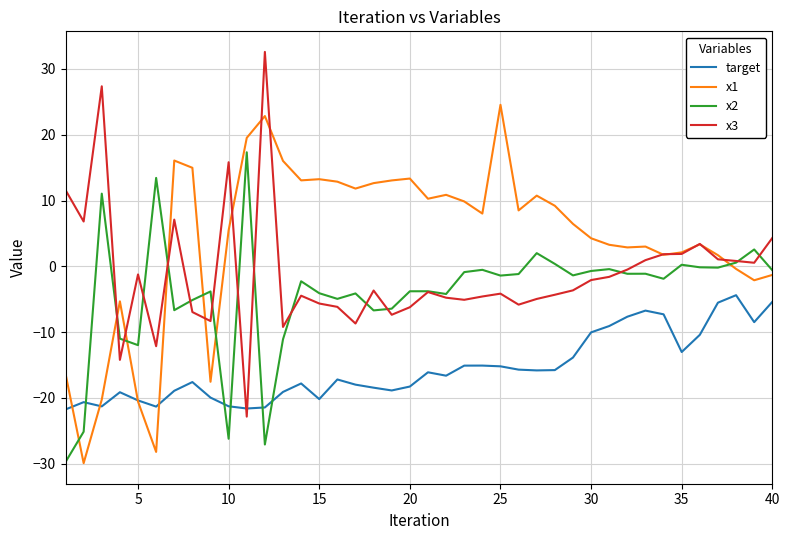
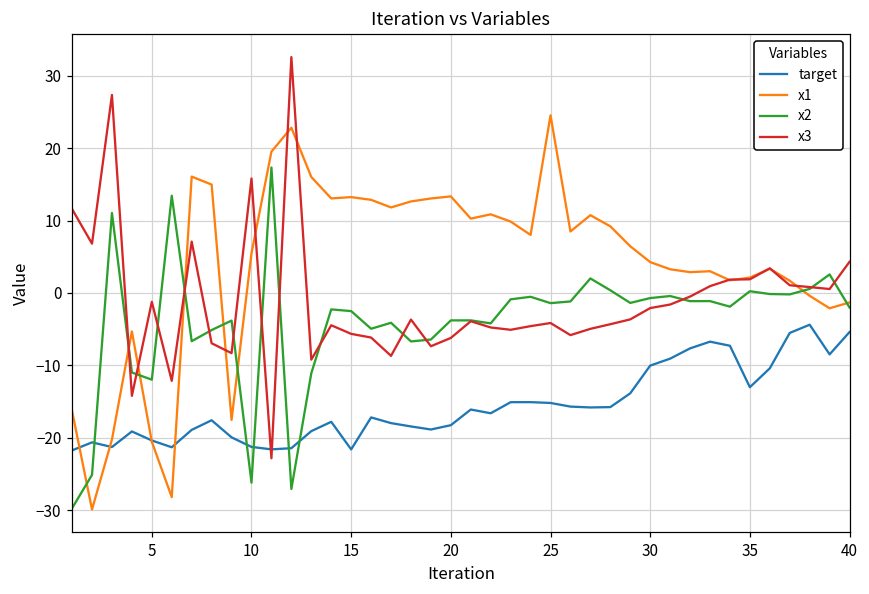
  {
    "target": {
      "10": -21,
-     "15": -20,
+     "15": -22,
      "20": -18,
      "25": -15,
      "30": -10,
      "35": -13,
      "40": -5
    },
    "x1": {
      "10": 5,
      "15": 13,
      "20": 13,
      "25": 25,
      "30": 4,
      "40": -1
    },
    "x2": {
      "5": -12,
      "10": -26,
-     "15": -4,
+     "15": -3,
      "20": -4,
      "25": -1,
      "30": -1,
      "35": 0,
-     "40": -1
+     "40": -2
    },
    "x3": {
      "5": -1,
      "10": 16,
      "15": -6,
      "20": -6,
      "25": -4,
      "30": -2,
      "40": 4
    }
  }
